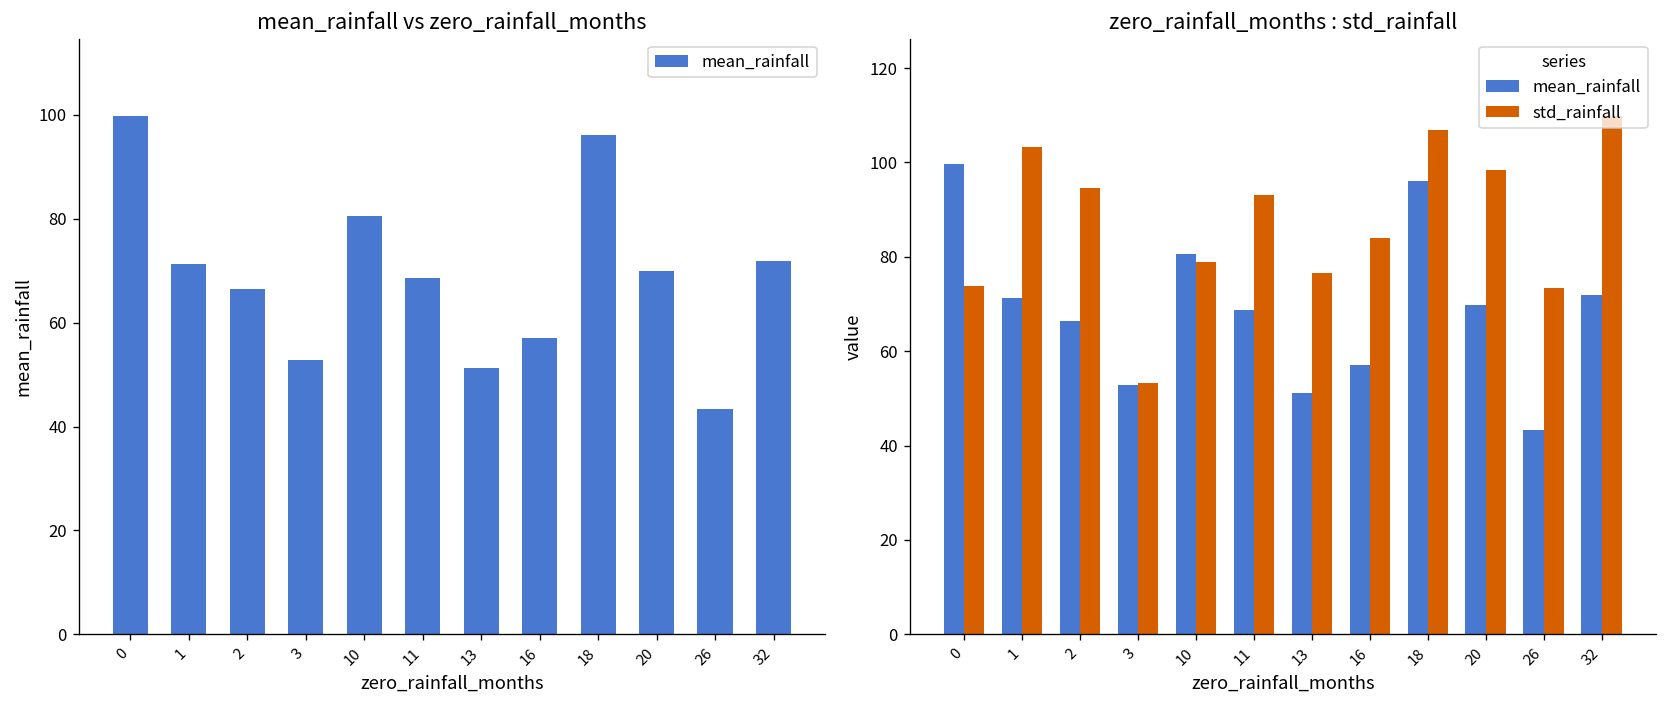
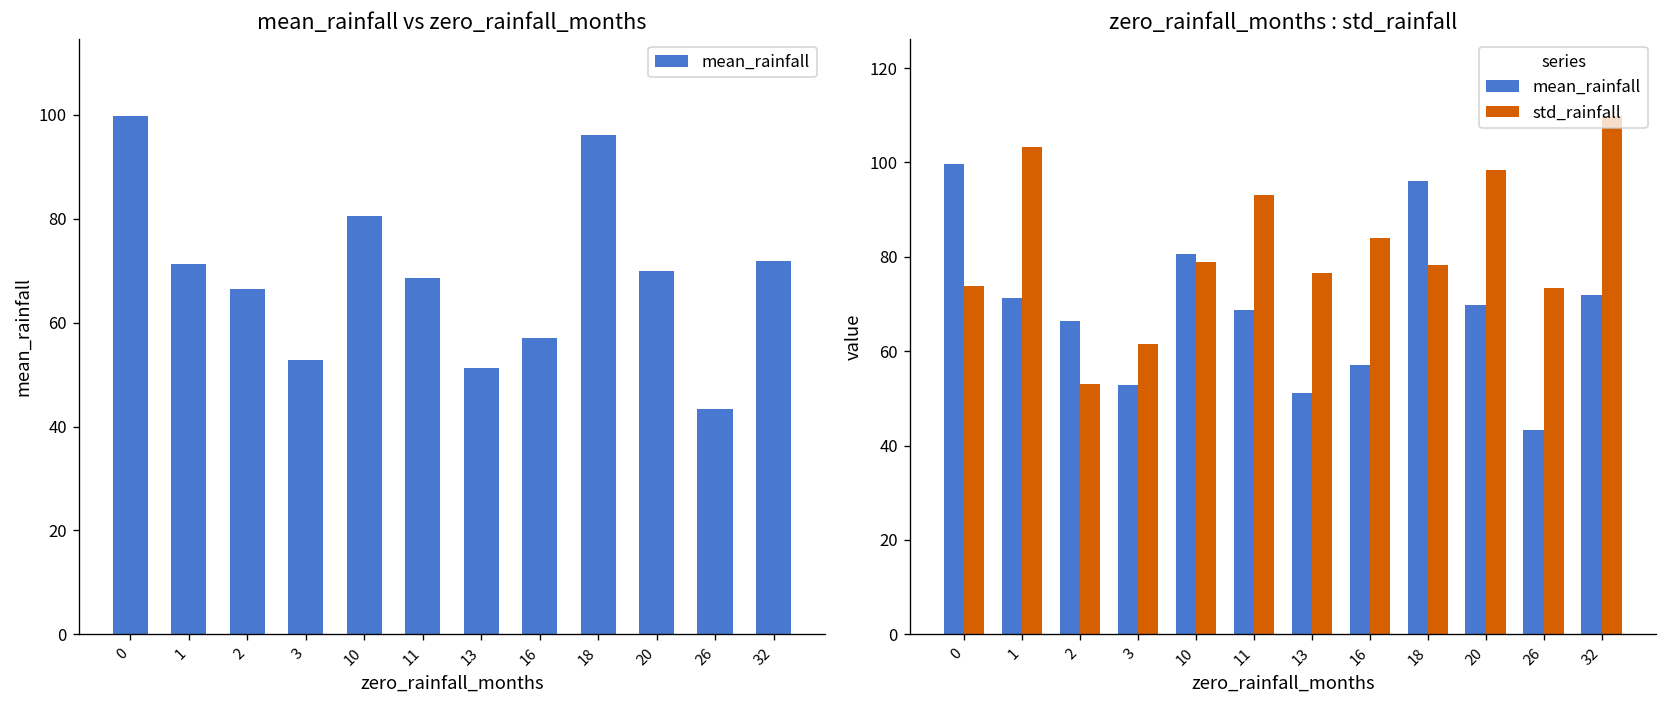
  {
    "mean_rainfall vs zero_rainfall_months": {
      "0": 100,
      "1": 71,
      "2": 67,
      "3": 53,
      "10": 80,
      "11": 69,
      "13": 51,
      "16": 57,
      "18": 96,
      "20": 70,
      "26": 43,
      "32": 72
    },
    "zero_rainfall_months : std_rainfall": {
      "mean_rainfall": {
        "0": 100,
        "1": 71,
        "2": 67,
        "3": 53,
        "10": 80,
        "11": 69,
        "13": 51,
        "16": 57,
        "18": 96,
        "20": 70,
        "26": 43,
        "32": 72
      },
      "std_rainfall": {
        "0": 74,
        "1": 103,
-       "2": 95,
-       "3": 53,
+       "2": 53,
+       "3": 62,
        "10": 79,
        "11": 93,
        "13": 77,
        "16": 84,
-       "18": 107,
+       "18": 78,
        "20": 98,
        "26": 73
      }
    }
  }
